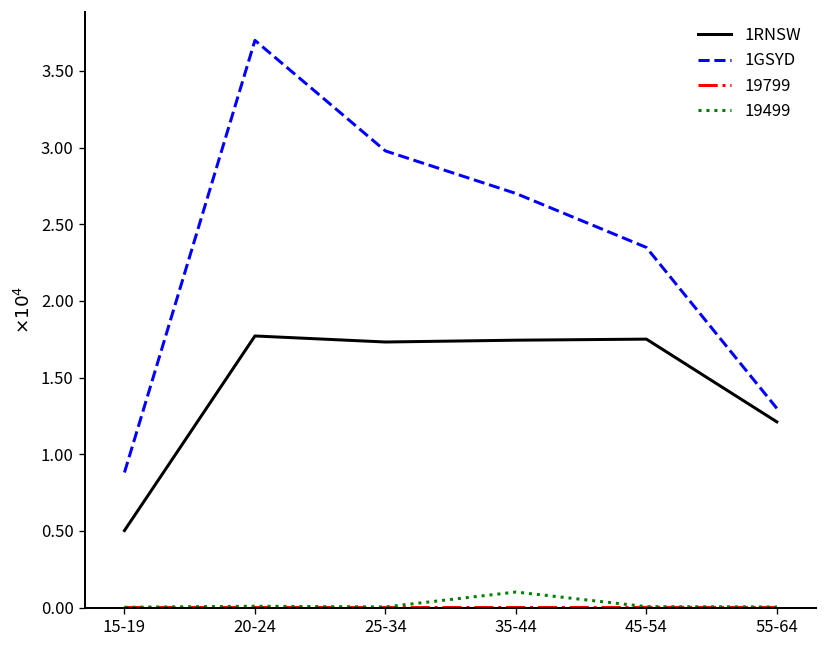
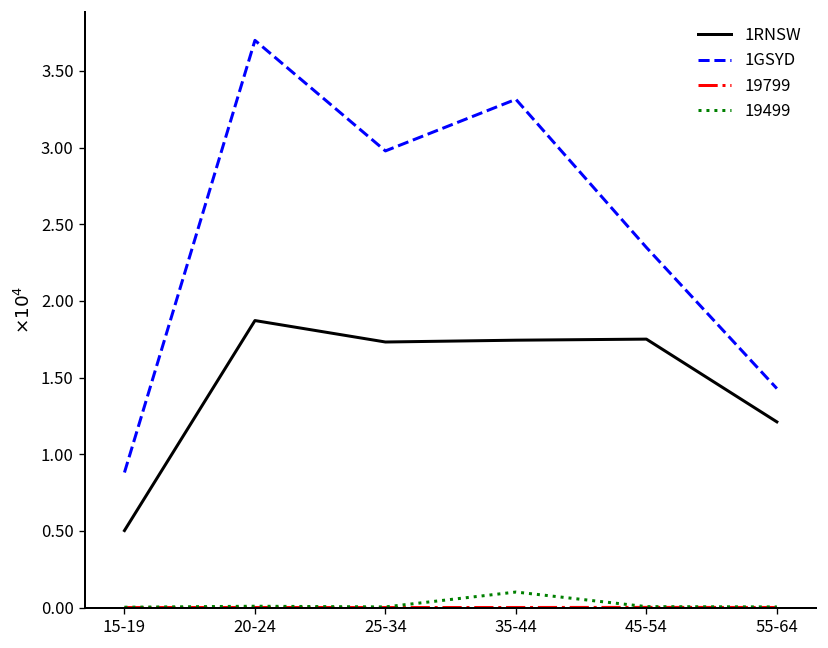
  {
    "1RNSW": {
      "15-19": 0.50,
-     "20-24": 1.77,
+     "20-24": 1.87,
      "25-34": 1.73,
      "35-44": 1.74,
      "45-54": 1.75,
      "55-64": 1.21
    },
    "1GSYD": {
      "15-19": 0.88,
      "20-24": 3.70,
      "25-34": 2.98,
-     "35-44": 2.70,
+     "35-44": 3.32,
      "45-54": 2.35,
-     "55-64": 1.30
+     "55-64": 1.43
    },
    "19799": {
      "35-44": 0.00
    },
    "19499": {
      "35-44": 0.10
    }
  }
